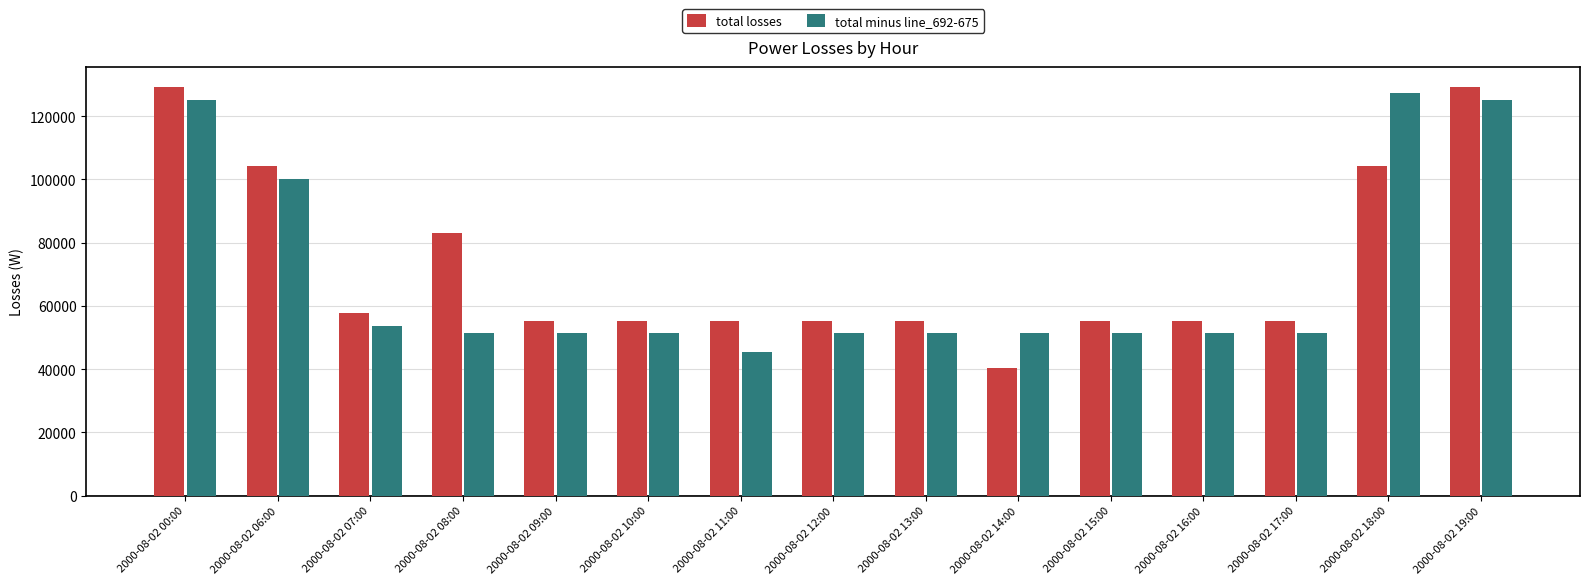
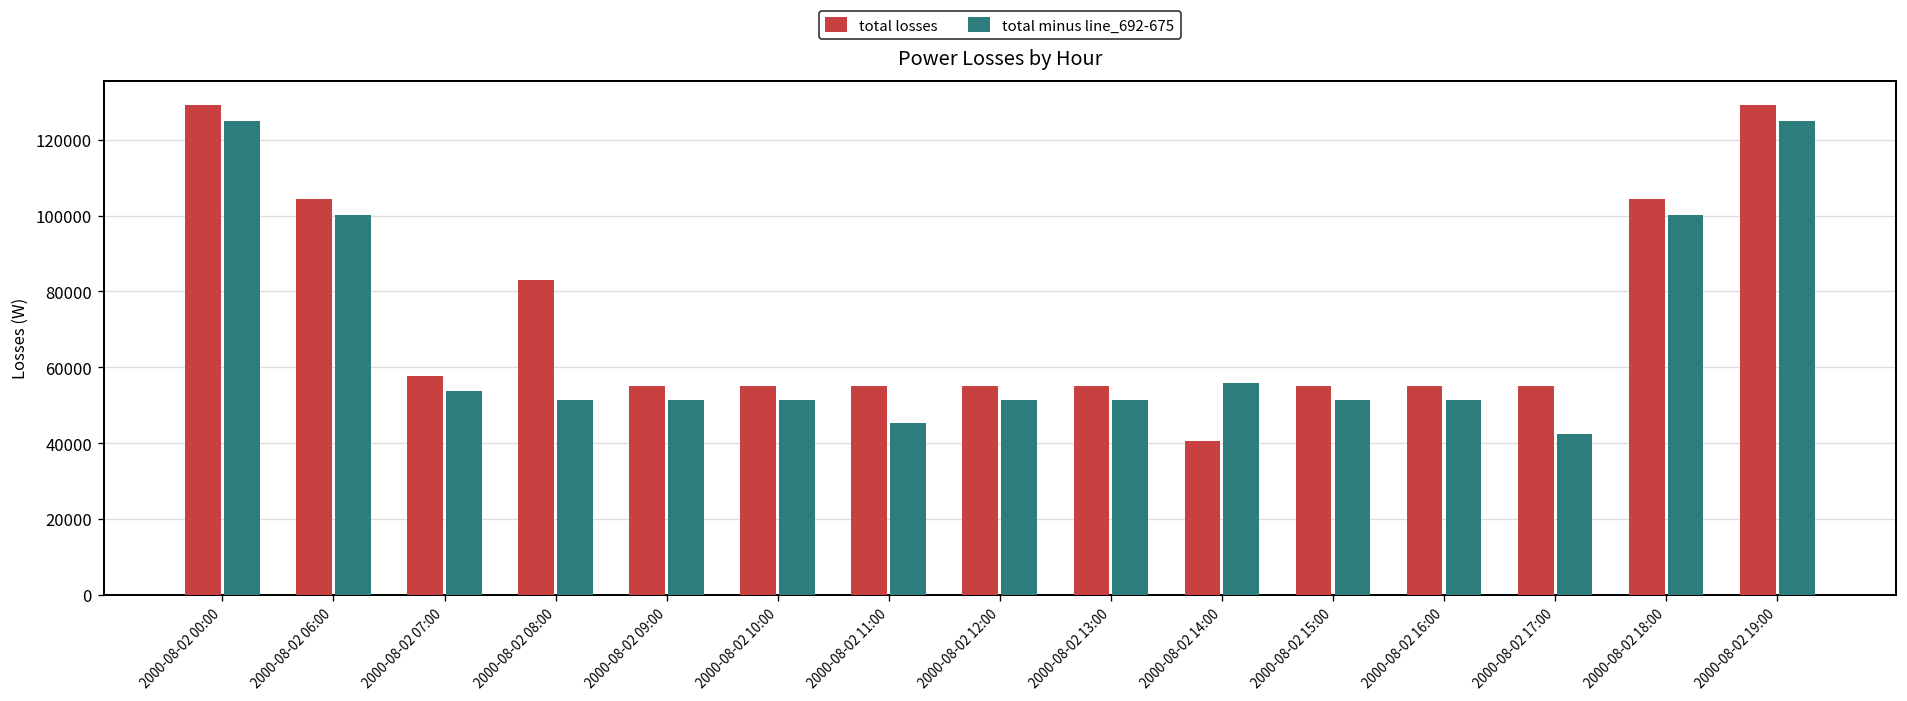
  {
    "total losses": {
      "2000-08-02 00:00": 129000,
      "2000-08-02 06:00": 104000,
      "2000-08-02 07:00": 58000,
      "2000-08-02 08:00": 83000,
      "2000-08-02 09:00": 55000,
      "2000-08-02 10:00": 55000,
      "2000-08-02 11:00": 55000,
      "2000-08-02 12:00": 55000,
      "2000-08-02 13:00": 55000,
      "2000-08-02 14:00": 40000,
      "2000-08-02 15:00": 55000,
      "2000-08-02 16:00": 55000,
      "2000-08-02 17:00": 55000,
      "2000-08-02 18:00": 104000,
      "2000-08-02 19:00": 129000
    },
    "total minus line_692-675": {
      "2000-08-02 00:00": 125000,
      "2000-08-02 06:00": 100000,
      "2000-08-02 07:00": 54000,
      "2000-08-02 08:00": 51000,
      "2000-08-02 09:00": 51000,
      "2000-08-02 10:00": 51000,
      "2000-08-02 11:00": 45000,
      "2000-08-02 12:00": 51000,
      "2000-08-02 13:00": 51000,
-     "2000-08-02 14:00": 51000,
+     "2000-08-02 14:00": 56000,
      "2000-08-02 15:00": 51000,
      "2000-08-02 16:00": 51000,
-     "2000-08-02 17:00": 51000,
-     "2000-08-02 18:00": 127000,
+     "2000-08-02 17:00": 42000,
+     "2000-08-02 18:00": 100000,
      "2000-08-02 19:00": 125000
    }
  }
